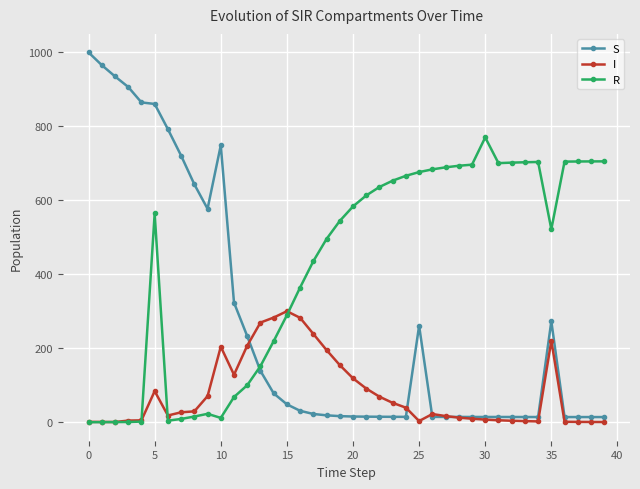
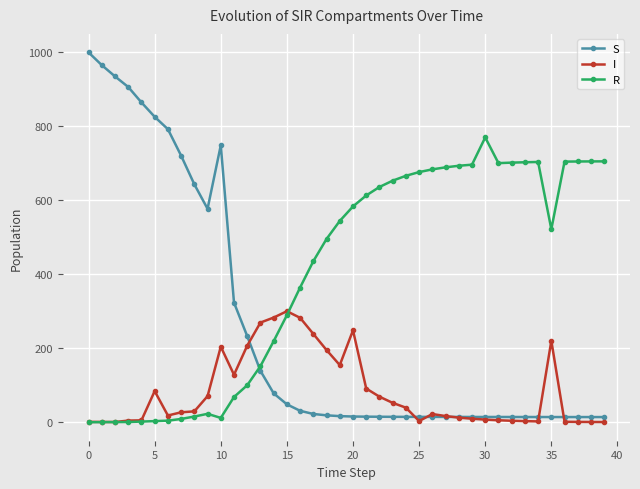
  {
    "S": {
      "0": 1000,
-     "5": 860,
+     "5": 820,
      "10": 750,
      "15": 50,
      "20": 20,
-     "25": 260,
+     "25": 10,
      "30": 10,
-     "35": 270
+     "35": 10
    },
    "I": {
      "5": 80,
      "10": 200,
      "15": 300,
-     "20": 120,
+     "20": 250,
      "25": 0,
      "30": 10,
      "35": 220
    },
    "R": {
-     "5": 560,
+     "5": 0,
      "10": 10,
      "15": 290,
      "20": 580,
      "25": 680,
      "30": 770,
      "35": 520
    }
  }
